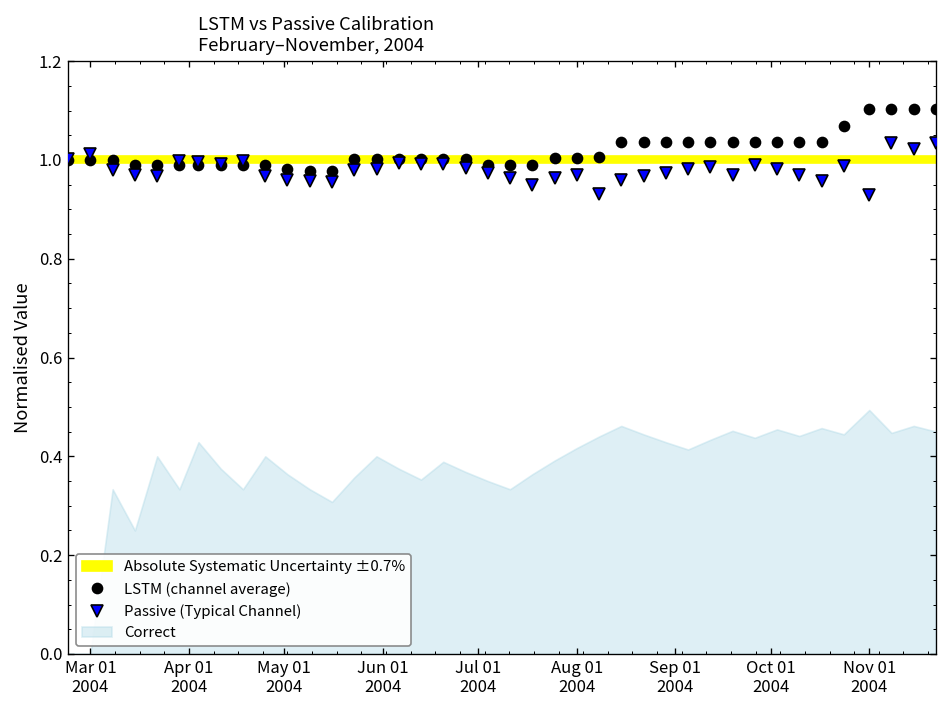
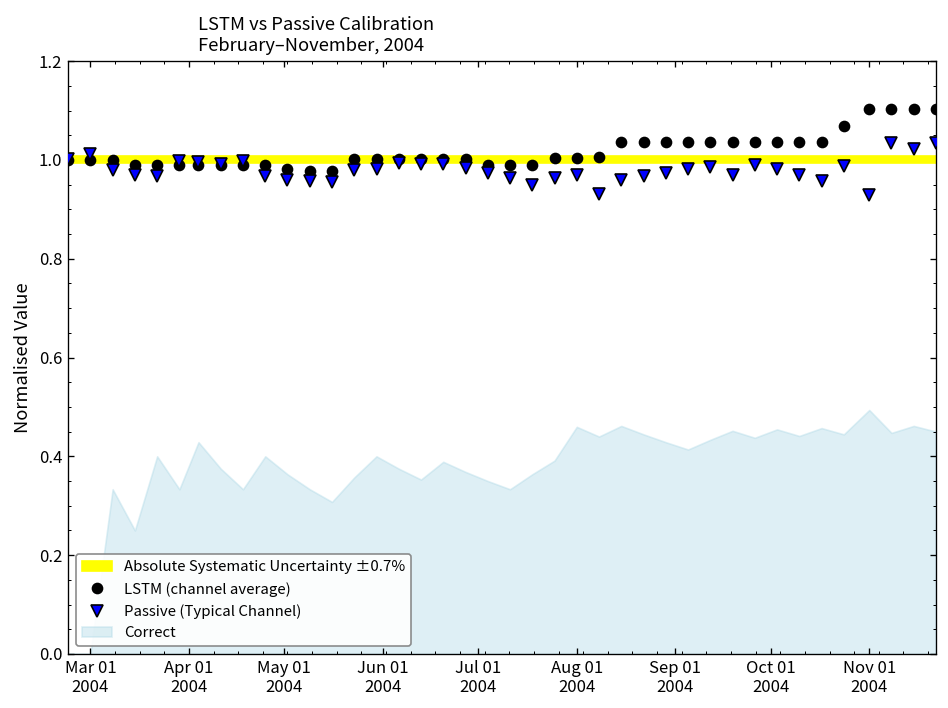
  {
    "LSTM (channel average)": {
      "Mar 01 2004": 1.00,
      "Nov 01 2004": 1.10
    },
    "Absolute Systematic Uncertainty ±0.7%": {
      "Nov 01 2004": 1.01
    },
    "Correct": {
      "Mar 01 2004": 0.00,
-     "Aug 01 2004": 0.42,
+     "Aug 01 2004": 0.46,
      "Nov 01 2004": 0.49
    },
    "Passive (Typical Channel)": {
      "Aug 01 2004": 0.97,
      "Nov 01 2004": 0.93
    }
  }
